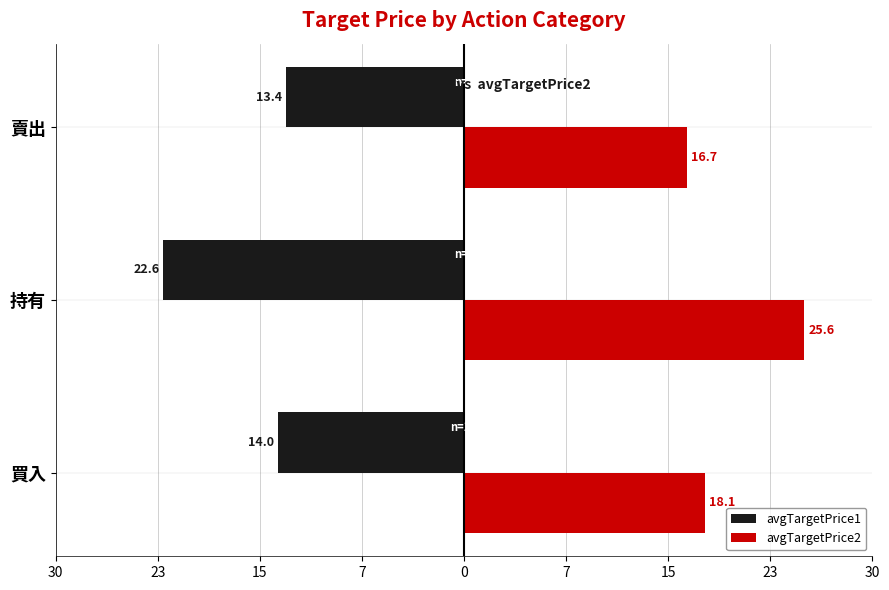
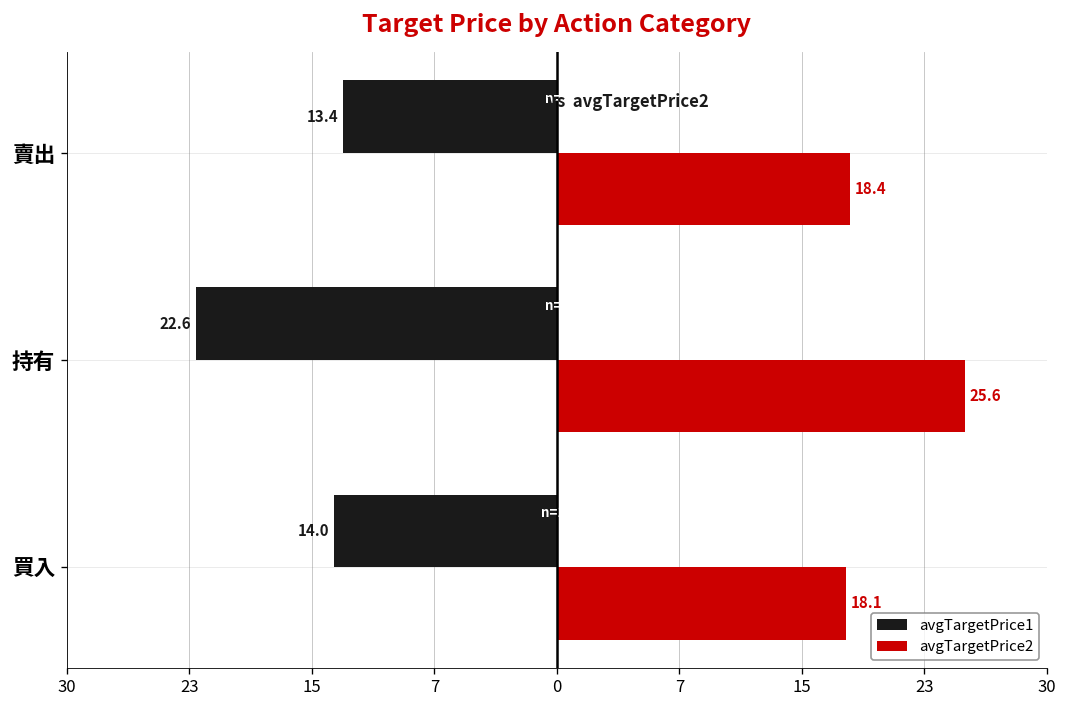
  {
    "avgTargetPrice2": {
-     "賣出": 16.7,
+     "賣出": 18.4,
      "持有": 25.6
    }
  }
